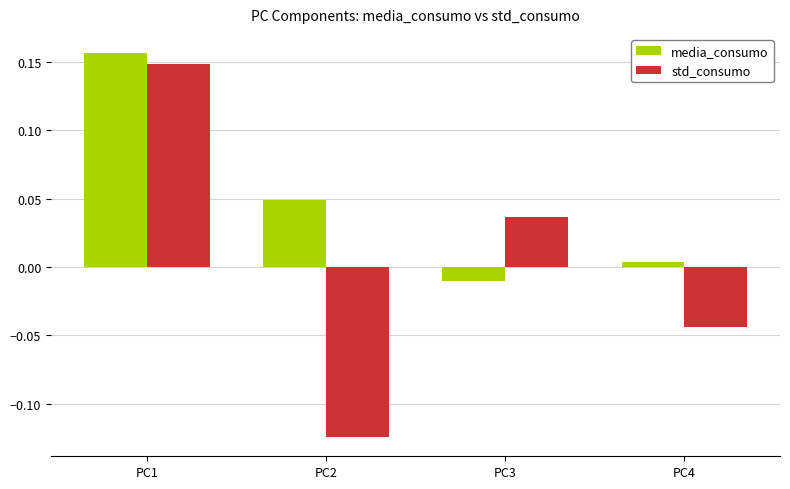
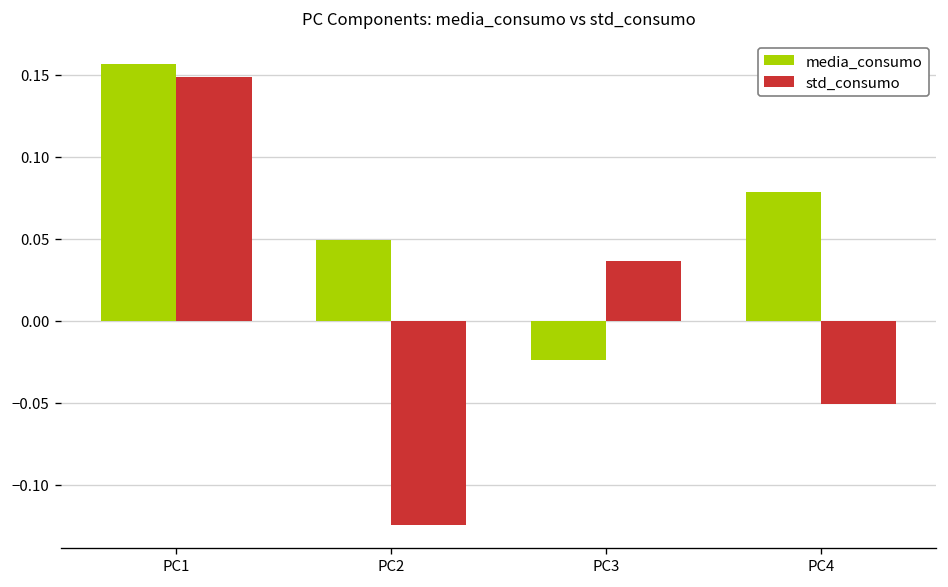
  {
    "media_consumo": {
      "PC1": 0.157,
      "PC2": 0.049,
-     "PC3": -0.010,
-     "PC4": 0.004
+     "PC3": -0.024,
+     "PC4": 0.079
    },
    "std_consumo": {
      "PC1": 0.148,
      "PC2": -0.124,
      "PC3": 0.037,
-     "PC4": -0.044
+     "PC4": -0.051
    }
  }
